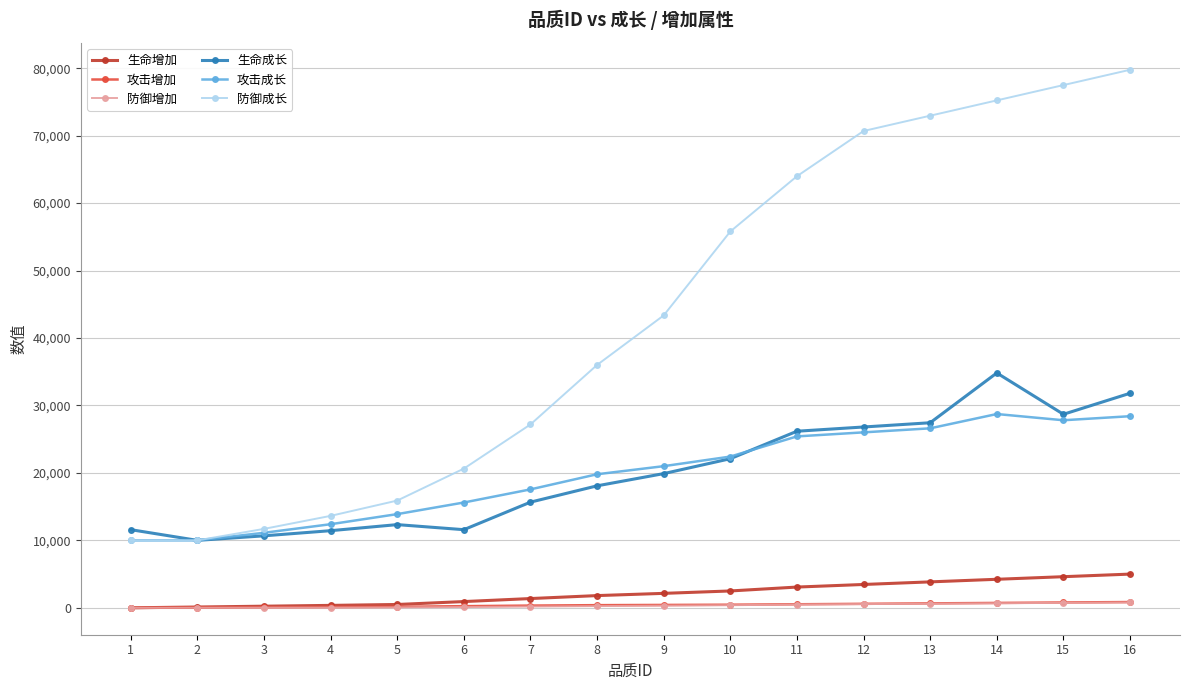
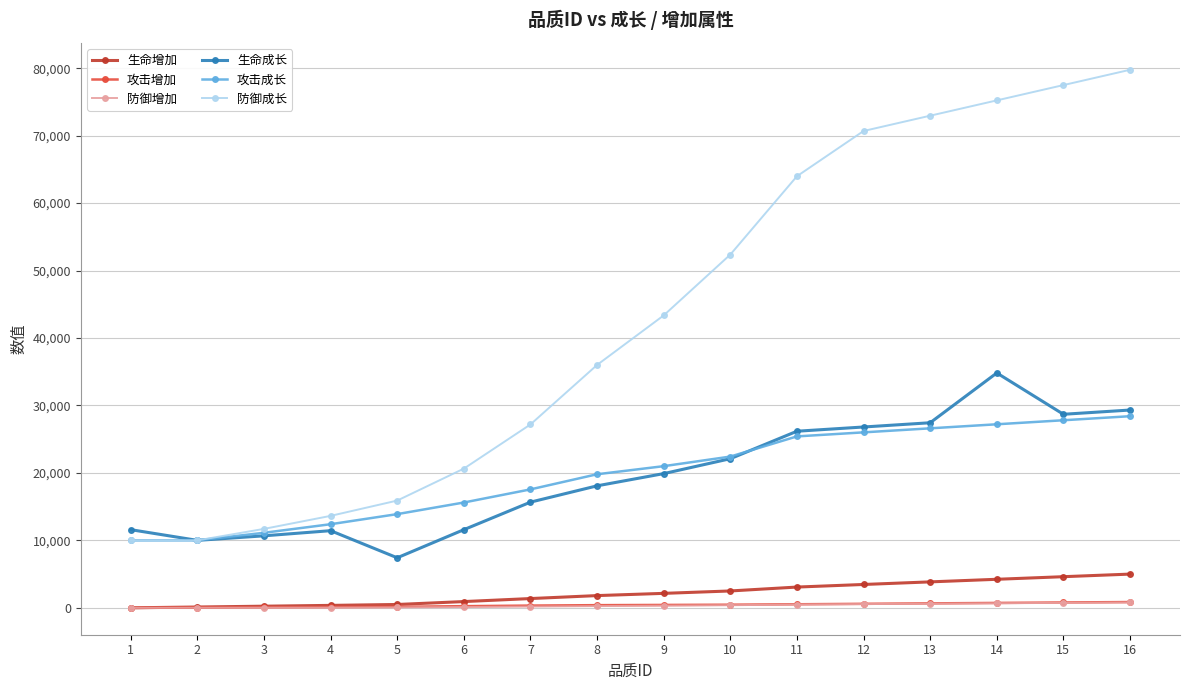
  {
    "生命成长": {
      "1": "12,000",
      "3": "11,000",
      "4": "11,000",
-     "5": "12,000",
+     "5": "7,000",
      "6": "12,000",
      "7": "16,000",
      "8": "18,000",
      "9": "20,000",
      "11": "26,000",
      "12": "27,000",
      "13": "27,000",
      "14": "35,000",
      "15": "29,000",
-     "16": "32,000"
+     "16": "29,000"
    },
    "攻击成长": {
      "3": "11,000",
      "4": "12,000",
      "5": "14,000",
      "6": "16,000",
      "7": "18,000",
      "8": "20,000",
      "9": "21,000",
      "11": "25,000",
      "12": "26,000",
      "13": "27,000",
-     "14": "29,000",
+     "14": "27,000",
      "15": "28,000",
      "16": "28,000"
    },
    "防御成长": {
      "3": "12,000",
      "4": "14,000",
      "5": "16,000",
      "6": "21,000",
      "7": "27,000",
      "8": "36,000",
      "9": "43,000",
-     "10": "56,000",
+     "10": "52,000",
      "11": "64,000",
      "12": "71,000",
      "13": "73,000",
      "14": "75,000",
      "15": "77,000",
      "16": "80,000"
    }
  }
